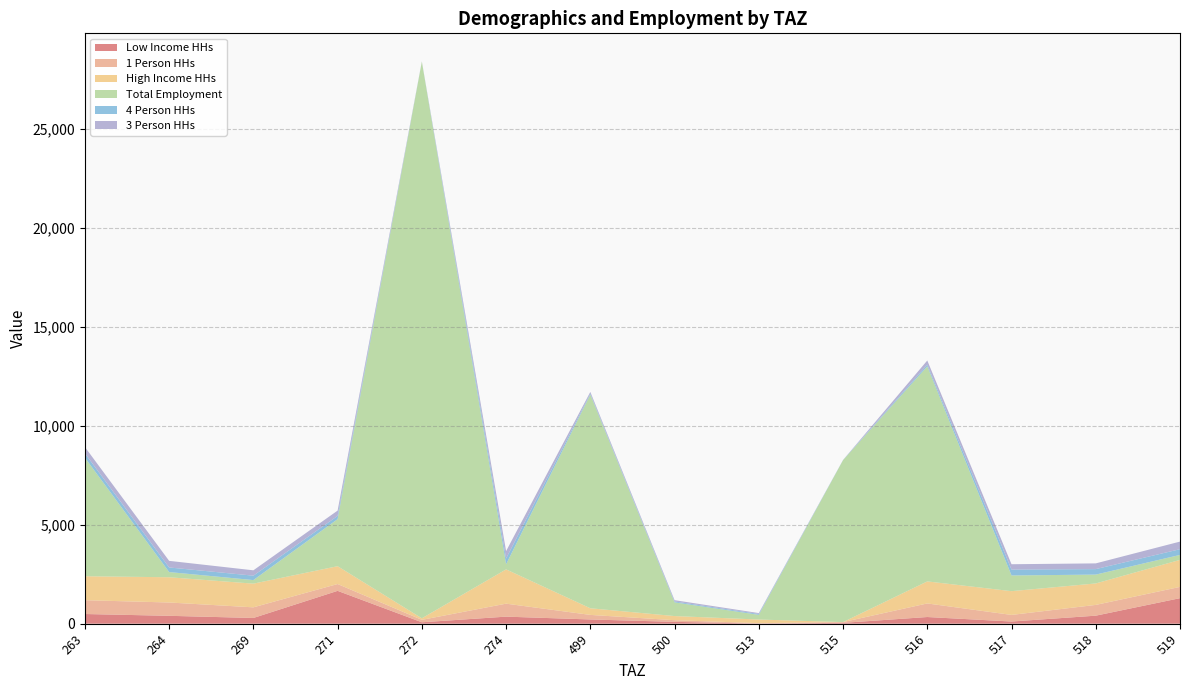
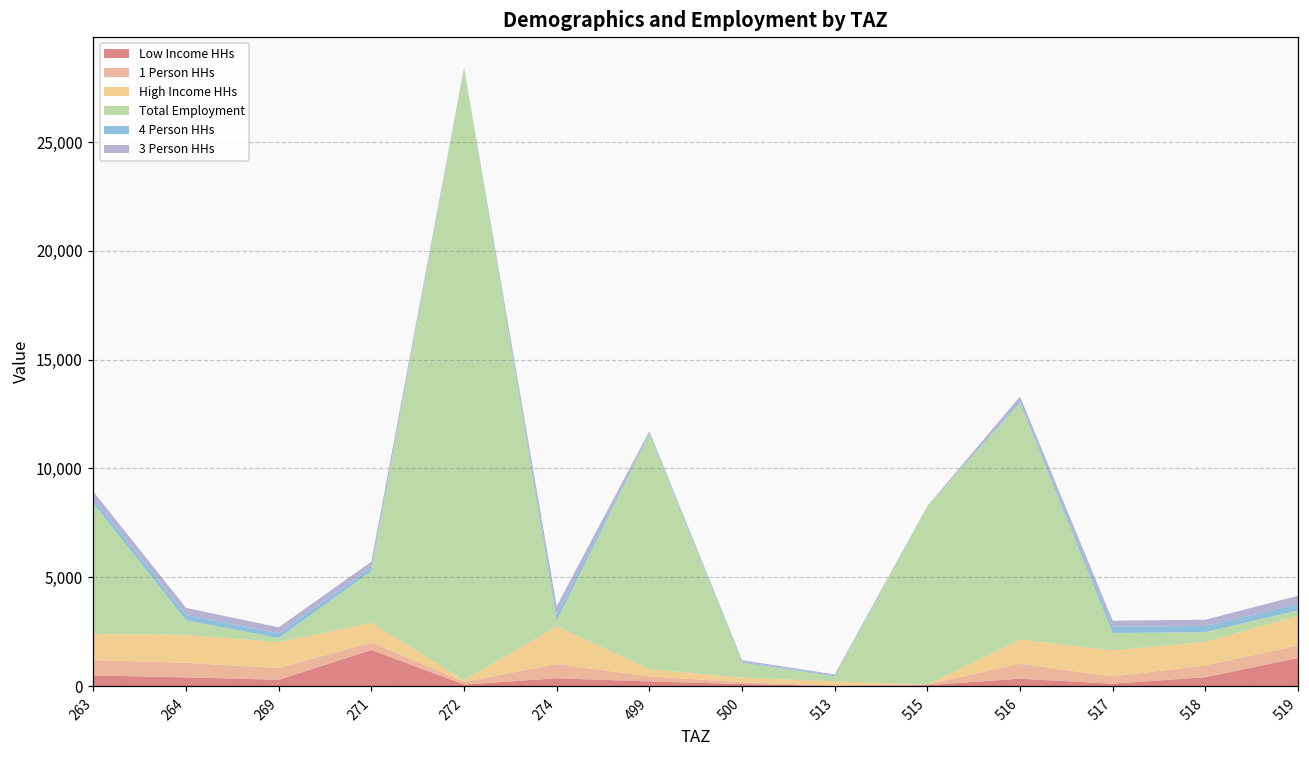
  {
    "Low Income HHs": {
      "263": "500",
      "264": "400",
      "269": "300",
      "271": "1,700",
      "274": "400",
      "499": "200",
      "516": "300",
      "518": "400",
      "519": "1,300"
    },
    "Total Employment": {
      "263": "6,000",
-     "264": "300",
+     "264": "700",
      "269": "200",
      "271": "2,400",
      "274": "300",
      "517": "800",
      "518": "400",
      "519": "300"
    }
  }
